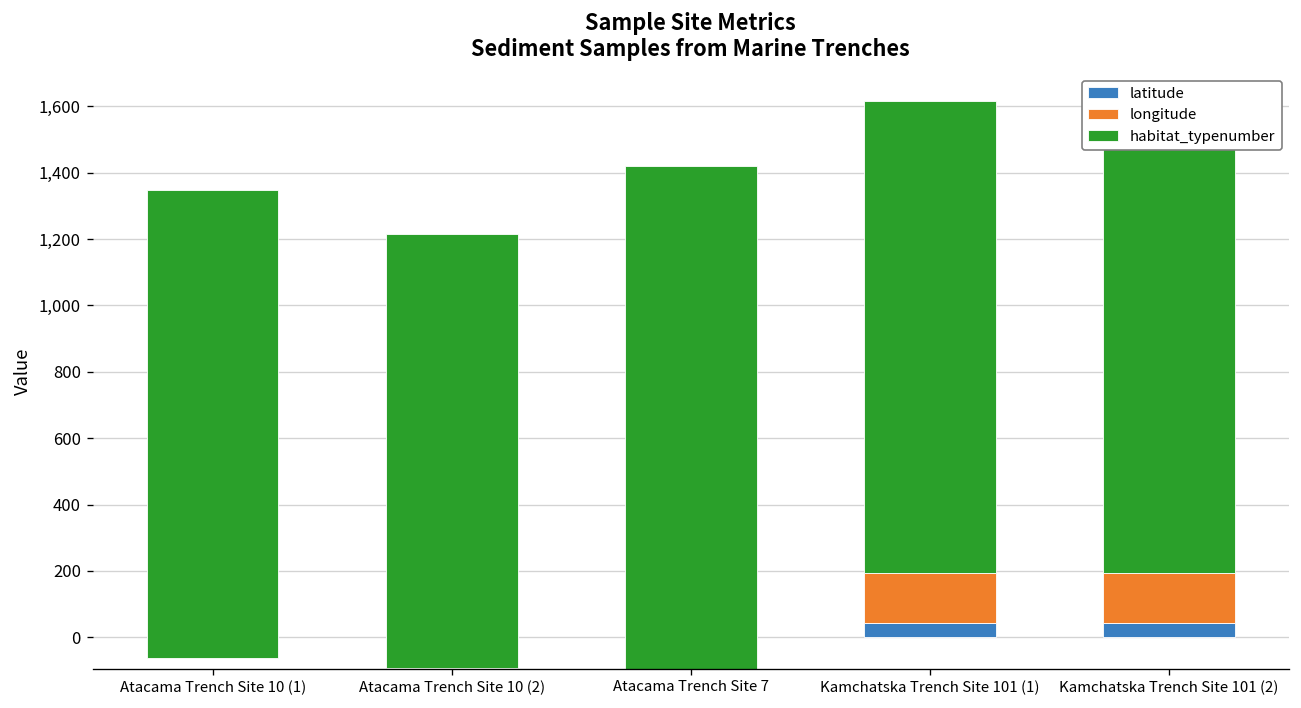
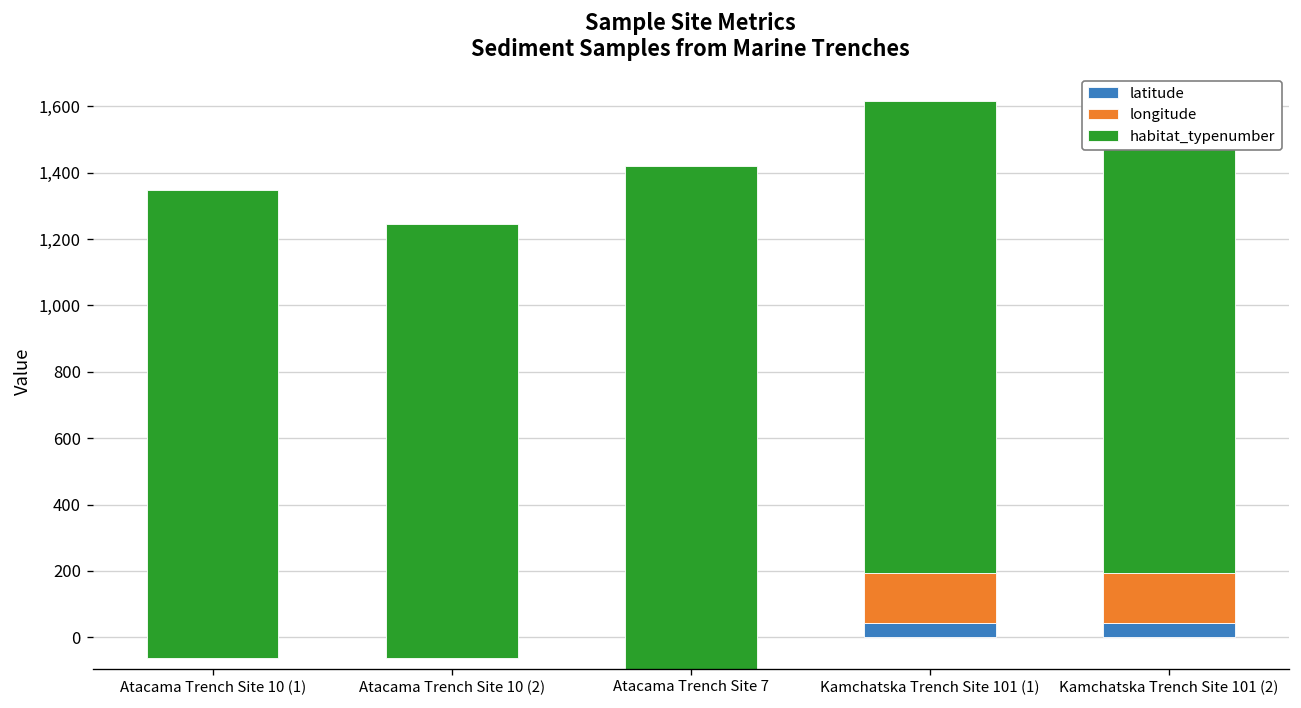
  {
    "latitude": {
      "Kamchatska Trench Site 101 (1)": "40",
      "Kamchatska Trench Site 101 (2)": "40"
    },
    "longitude": {
      "Atacama Trench Site 10 (1)": "-40",
-     "Atacama Trench Site 10 (2)": "-70",
+     "Atacama Trench Site 10 (2)": "-40",
      "Atacama Trench Site 7": "-70",
      "Kamchatska Trench Site 101 (1)": "150",
      "Kamchatska Trench Site 101 (2)": "150"
    },
    "habitat_typenumber": {
      "Atacama Trench Site 10 (1)": "1,410",
      "Atacama Trench Site 10 (2)": "1,310",
      "Atacama Trench Site 7": "1,520",
      "Kamchatska Trench Site 101 (1)": "1,420"
    }
  }
